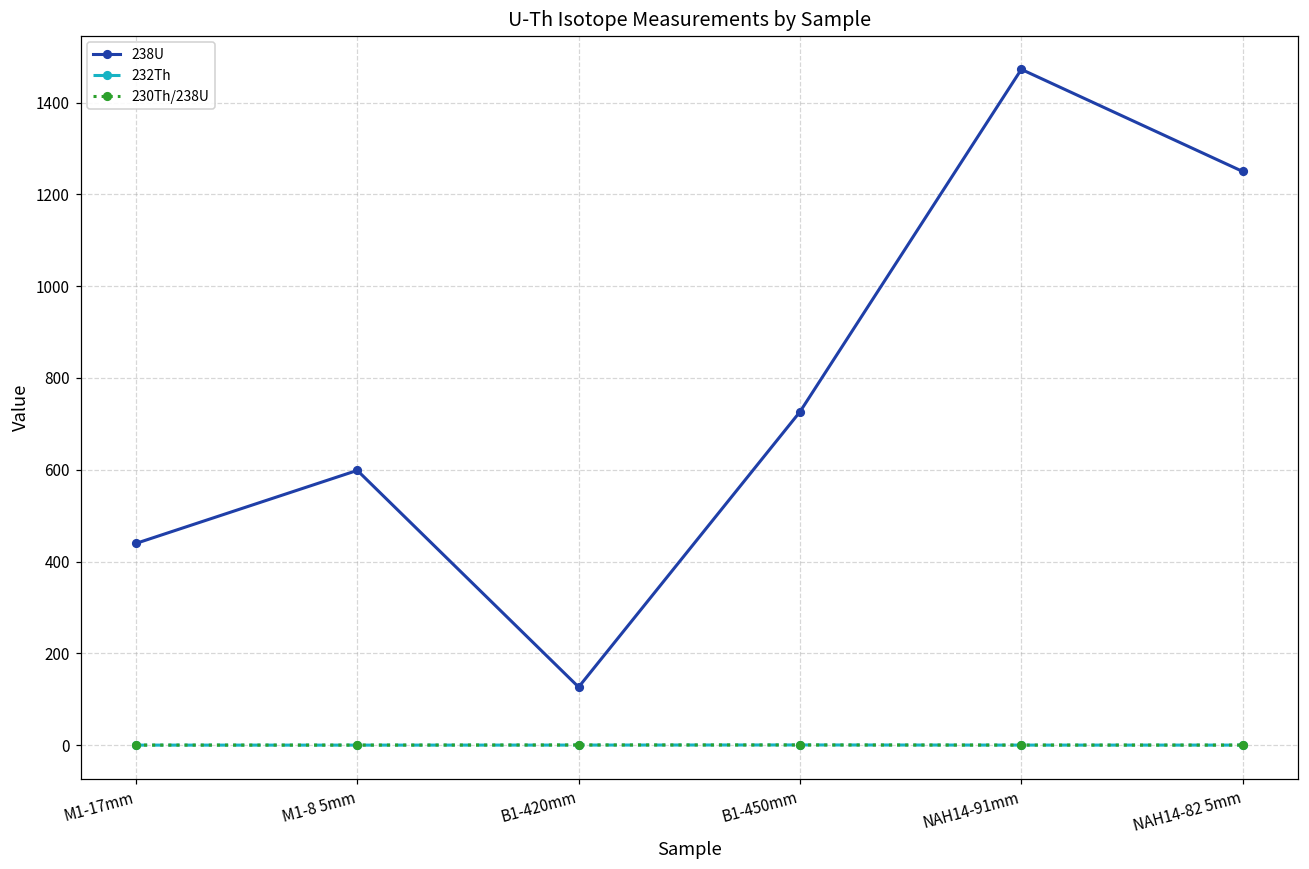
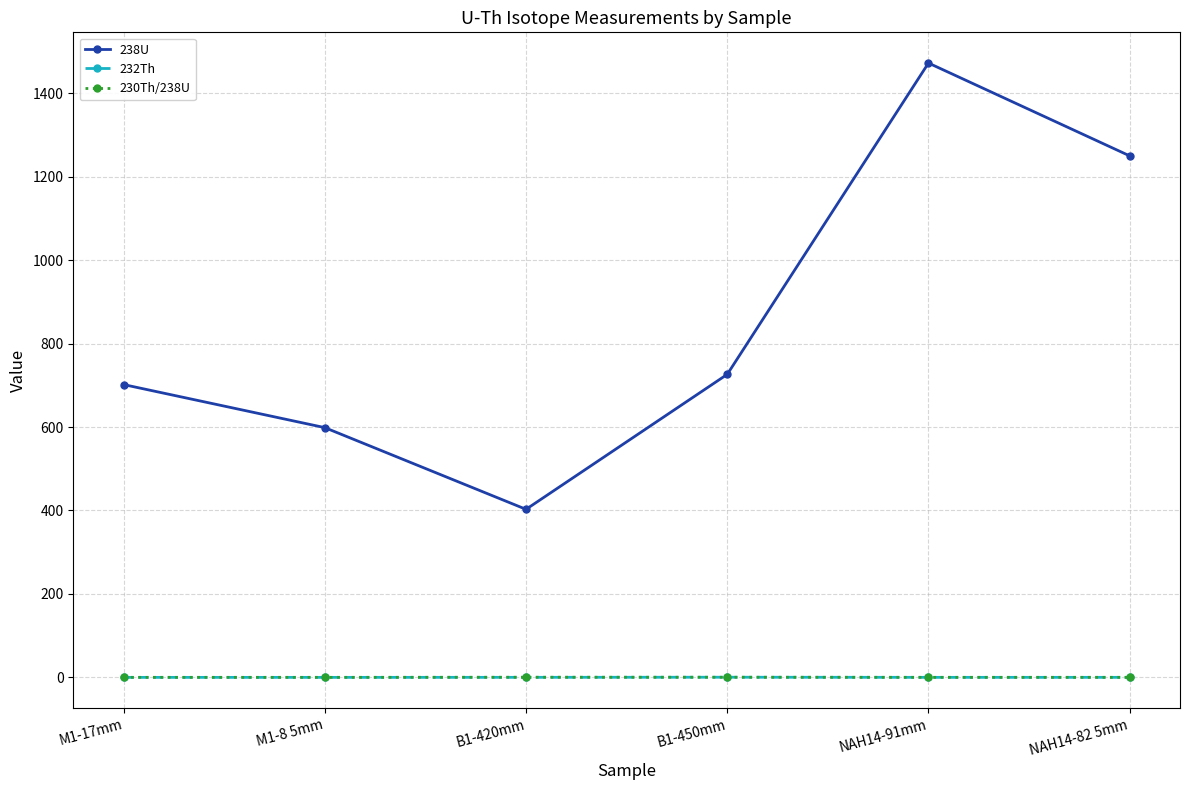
  {
    "238U": {
-     "M1-17mm": 440,
+     "M1-17mm": 700,
      "M1-8 5mm": 600,
-     "B1-420mm": 130,
+     "B1-420mm": 400,
      "B1-450mm": 730,
      "NAH14-91mm": 1470,
      "NAH14-82 5mm": 1250
    },
    "230Th/238U": {
      "M1-17mm": 0,
      "M1-8 5mm": 0,
      "B1-420mm": 0,
      "B1-450mm": 0,
      "NAH14-91mm": 0,
      "NAH14-82 5mm": 0
    }
  }
